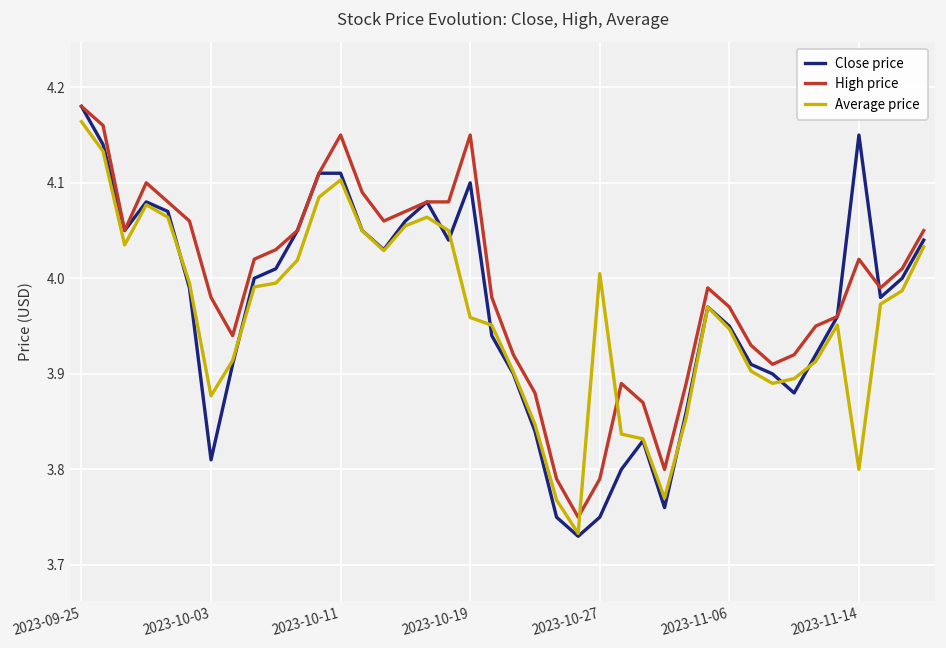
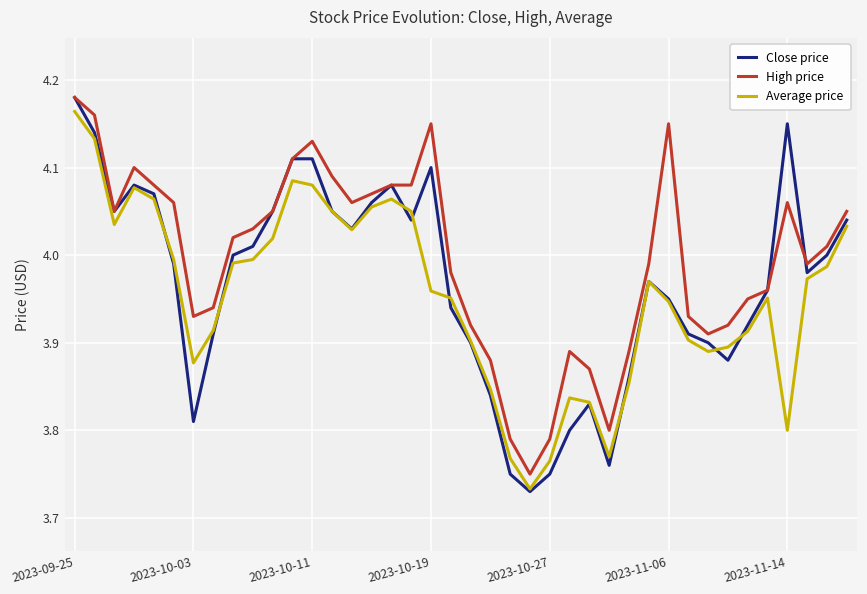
  {
    "Close price": {
      "2023-10-03": 3.81,
      "2023-10-11": 4.11,
      "2023-10-19": 4.10,
      "2023-10-27": 3.75,
      "2023-11-14": 4.15
    },
    "High price": {
-     "2023-10-03": 3.98,
-     "2023-10-11": 4.15,
+     "2023-10-03": 3.93,
+     "2023-10-11": 4.13,
      "2023-10-19": 4.15,
      "2023-10-27": 3.79,
-     "2023-11-06": 3.97,
-     "2023-11-14": 4.02
+     "2023-11-06": 4.15,
+     "2023-11-14": 4.06
    },
    "Average price": {
      "2023-09-25": 4.16,
      "2023-10-03": 3.88,
-     "2023-10-11": 4.10,
+     "2023-10-11": 4.08,
      "2023-10-19": 3.96,
-     "2023-10-27": 4.01,
+     "2023-10-27": 3.77,
      "2023-11-14": 3.80
    }
  }
